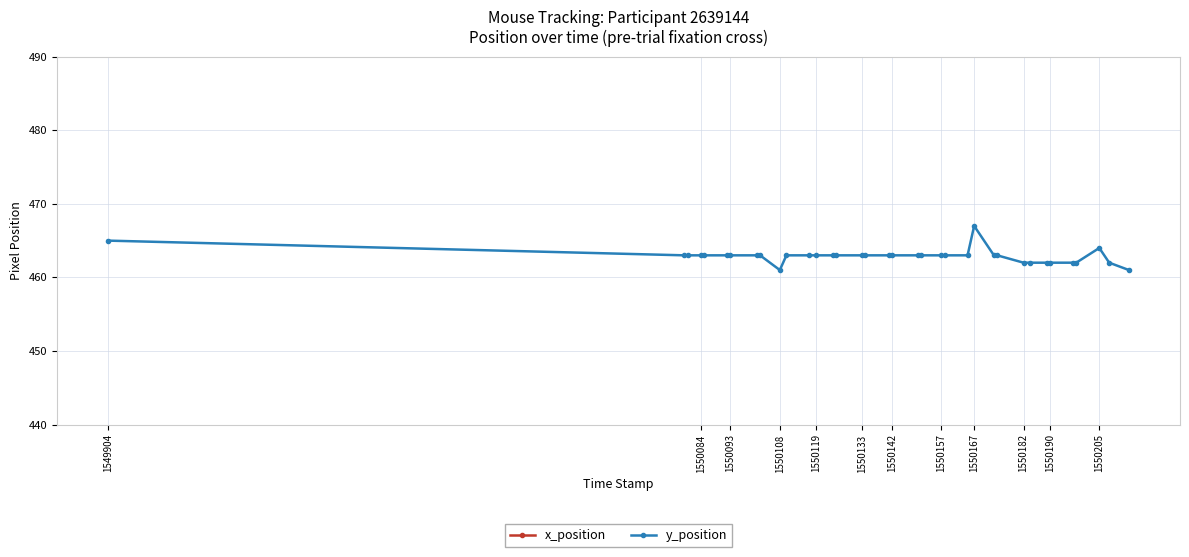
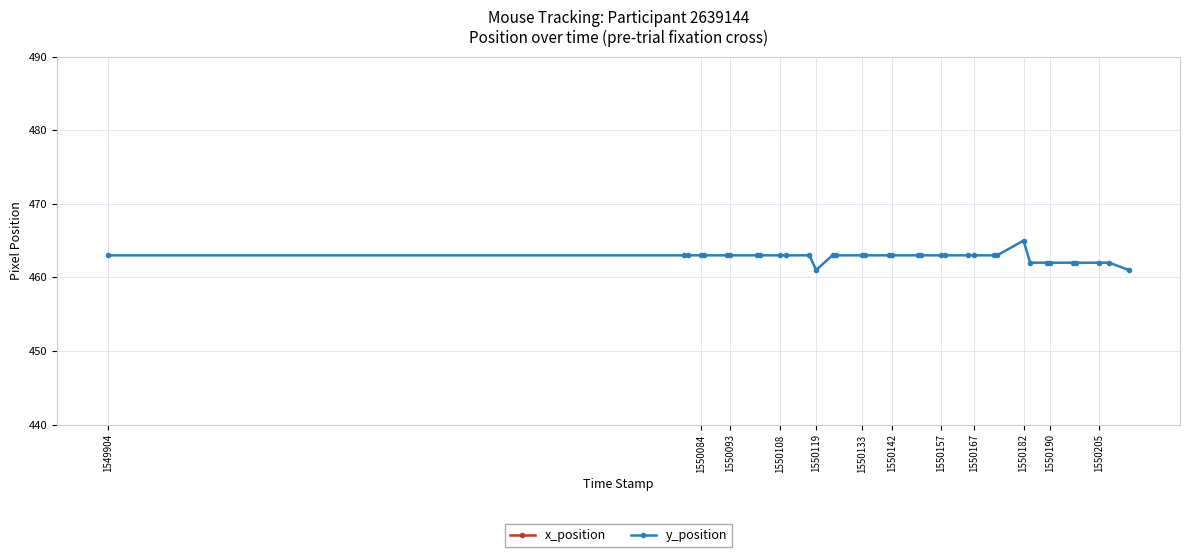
  {
    "y_position": {
-     "1549904": 465,
+     "1549904": 463,
      "1550084": 463,
      "1550093": 463,
-     "1550108": 461,
-     "1550119": 463,
+     "1550108": 463,
+     "1550119": 461,
      "1550133": 463,
      "1550142": 463,
      "1550157": 463,
-     "1550167": 467,
-     "1550182": 462,
+     "1550167": 463,
+     "1550182": 465,
      "1550190": 462,
-     "1550205": 464
+     "1550205": 462
    }
  }
